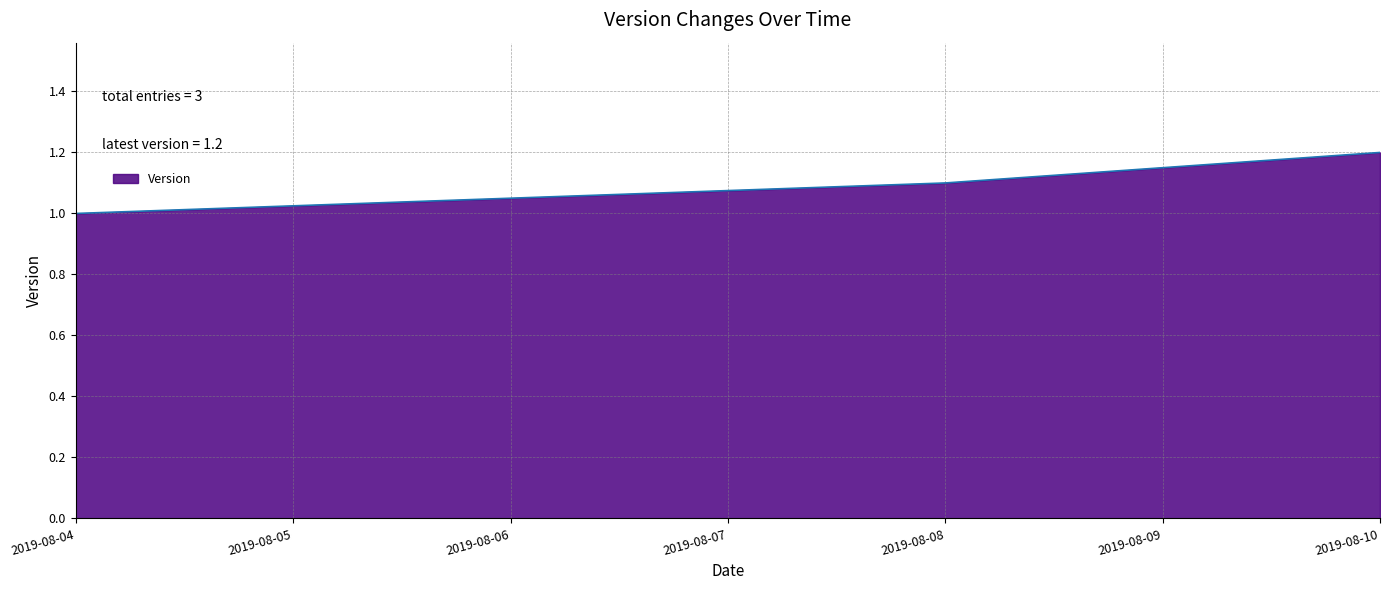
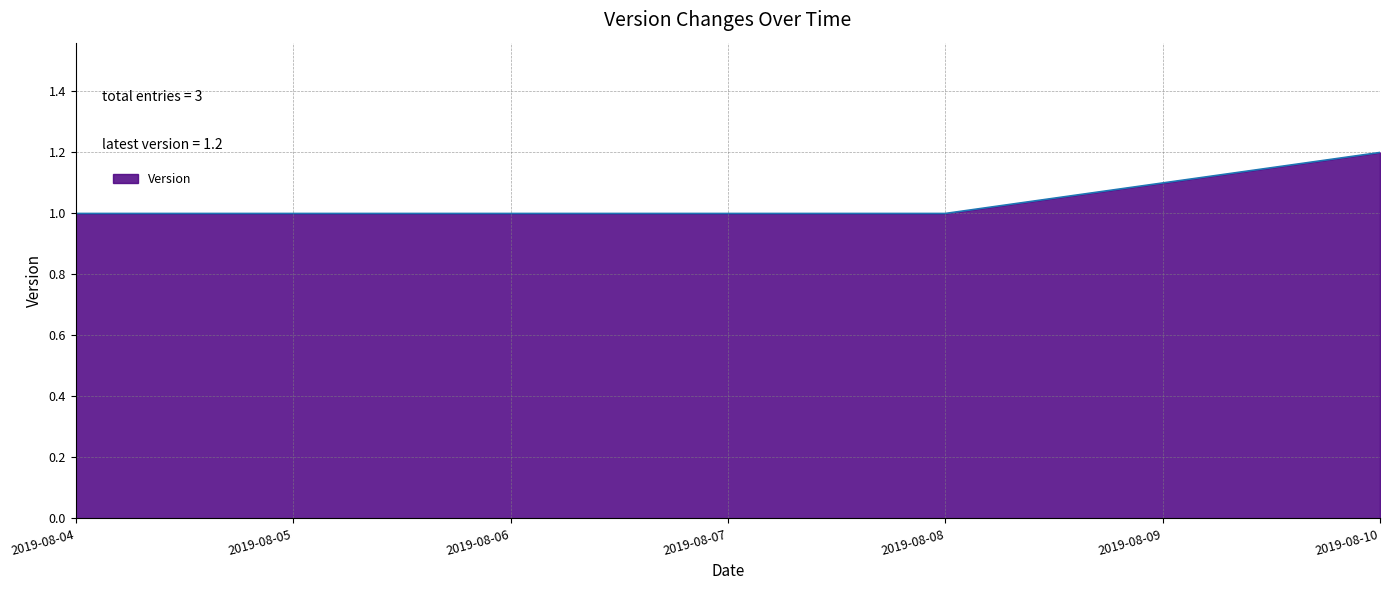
  {
    "2019-08-04": 1.0,
-   "2019-08-08": 1.1,
+   "2019-08-08": 1.0,
    "2019-08-10": 1.2
  }
